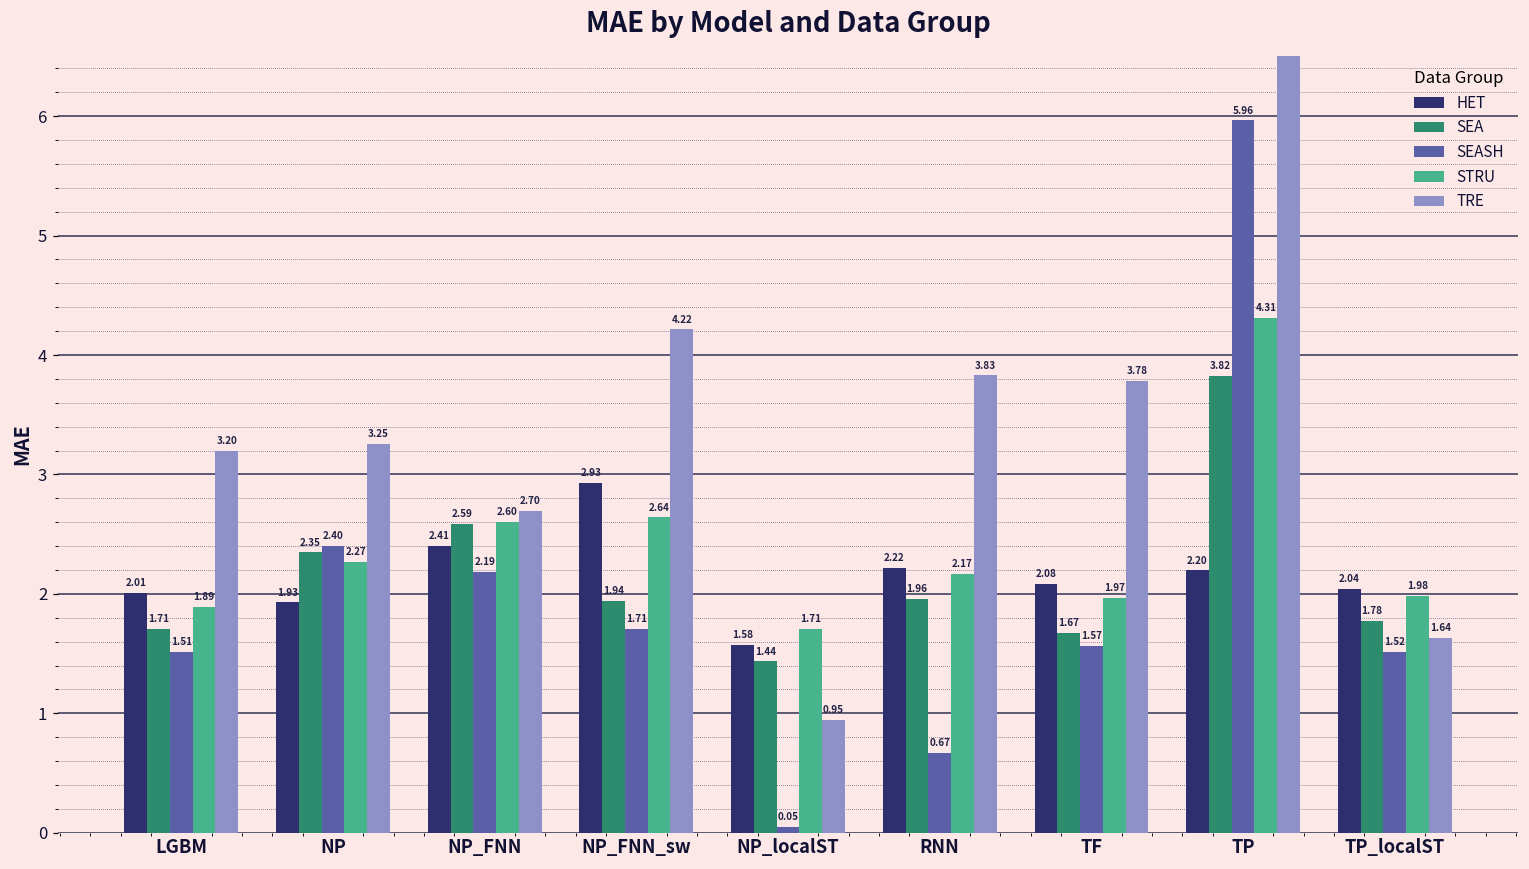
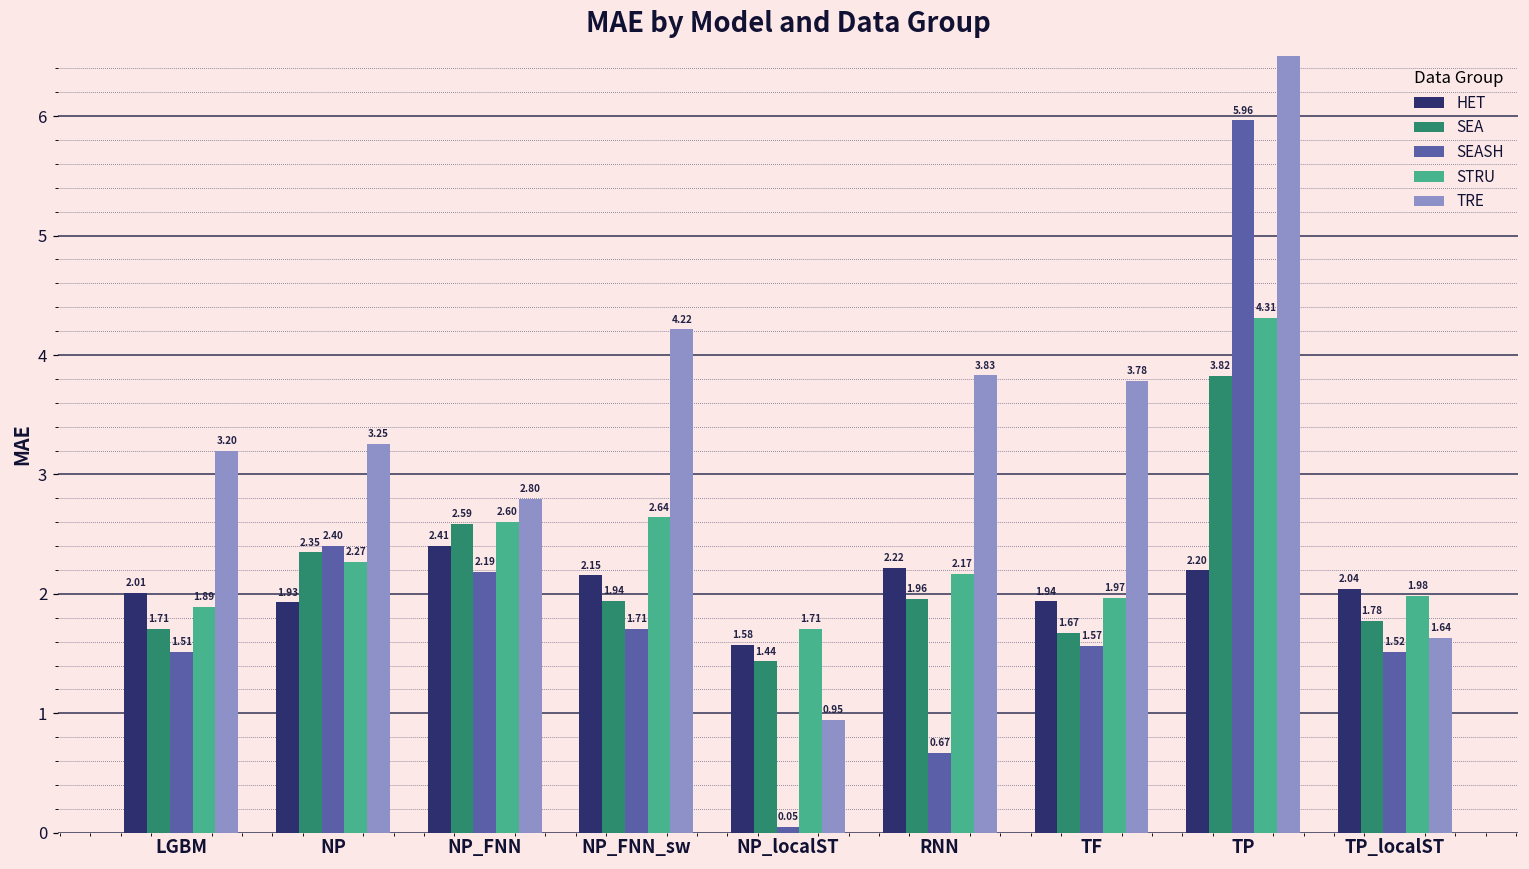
  {
    "HET": {
      "LGBM": 2.01,
      "NP": 1.93,
      "NP_FNN": 2.41,
-     "NP_FNN_sw": 2.93,
+     "NP_FNN_sw": 2.15,
      "NP_localST": 1.58,
      "RNN": 2.22,
-     "TF": 2.08,
+     "TF": 1.94,
      "TP": 2.20,
      "TP_localST": 2.04
    },
    "SEASH": {
      "LGBM": 1.51,
      "NP": 2.40,
      "NP_FNN": 2.19,
      "NP_FNN_sw": 1.71,
      "NP_localST": 0.05,
      "RNN": 0.67,
      "TF": 1.57,
      "TP": 5.96,
      "TP_localST": 1.52
    },
    "TRE": {
      "LGBM": 3.20,
      "NP": 3.25,
-     "NP_FNN": 2.70,
+     "NP_FNN": 2.80,
      "NP_FNN_sw": 4.22,
      "NP_localST": 0.95,
      "RNN": 3.83,
      "TF": 3.78,
      "TP_localST": 1.64
    }
  }
